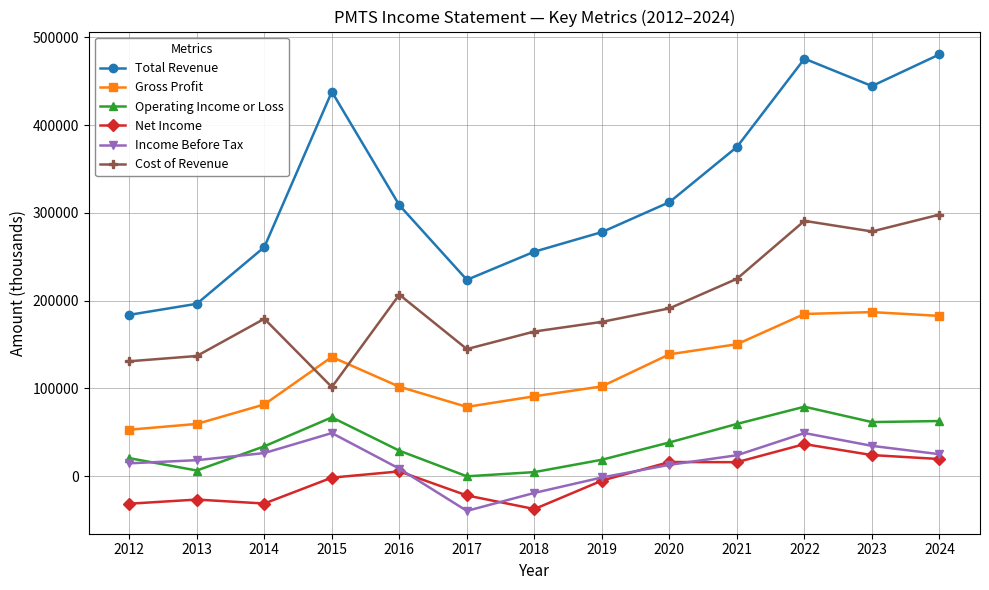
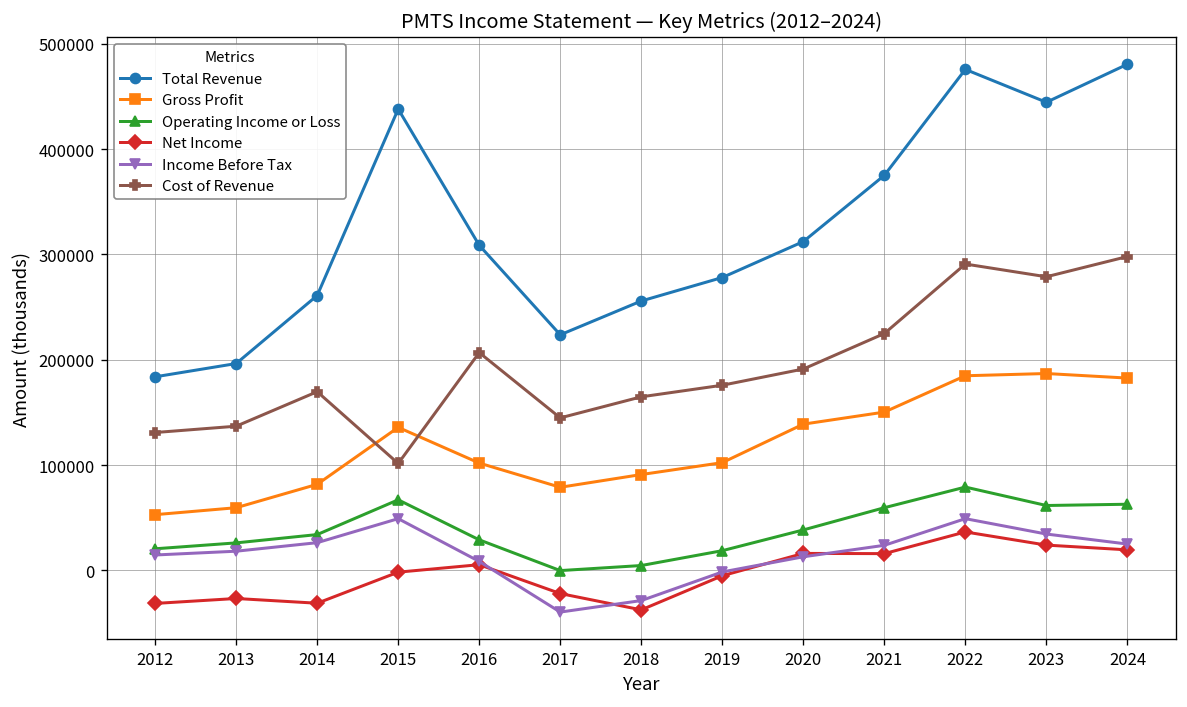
  {
    "Total Revenue": {
      "2012": 180000,
      "2013": 200000,
      "2014": 260000,
      "2015": 440000,
      "2016": 310000,
      "2017": 220000,
      "2018": 260000,
      "2019": 280000,
      "2020": 310000,
      "2021": 380000,
      "2022": 480000,
      "2023": 440000,
      "2024": 480000
    },
    "Gross Profit": {
      "2012": 50000,
      "2013": 60000,
      "2014": 80000,
      "2015": 140000,
      "2016": 100000,
      "2017": 80000,
      "2018": 90000,
      "2019": 100000,
      "2020": 140000,
      "2021": 150000,
      "2022": 180000,
      "2023": 190000,
      "2024": 180000
    },
    "Operating Income or Loss": {
      "2012": 20000,
-     "2013": 10000,
+     "2013": 30000,
      "2014": 30000,
      "2015": 70000,
      "2016": 30000,
      "2017": 0,
      "2018": 0,
      "2019": 20000,
      "2020": 40000,
      "2021": 60000,
      "2022": 80000,
      "2023": 60000,
      "2024": 60000
    },
    "Net Income": {
      "2012": -30000,
      "2013": -30000,
      "2014": -30000,
      "2015": 0,
      "2016": 10000,
      "2017": -20000,
      "2018": -40000,
      "2019": -10000,
      "2020": 20000,
      "2021": 20000,
      "2022": 40000,
      "2023": 20000,
      "2024": 20000
    },
    "Income Before Tax": {
      "2012": 10000,
      "2013": 20000,
      "2014": 30000,
      "2015": 50000,
      "2016": 10000,
      "2017": -40000,
-     "2018": -20000,
+     "2018": -30000,
      "2019": 0,
      "2020": 10000,
      "2021": 20000,
      "2022": 50000,
      "2023": 30000,
      "2024": 30000
    },
    "Cost of Revenue": {
      "2012": 130000,
      "2013": 140000,
-     "2014": 180000,
+     "2014": 170000,
      "2015": 100000,
      "2016": 210000,
      "2017": 140000,
      "2018": 160000,
      "2019": 180000,
      "2020": 190000,
      "2021": 220000,
      "2022": 290000,
      "2023": 280000,
      "2024": 300000
    }
  }
